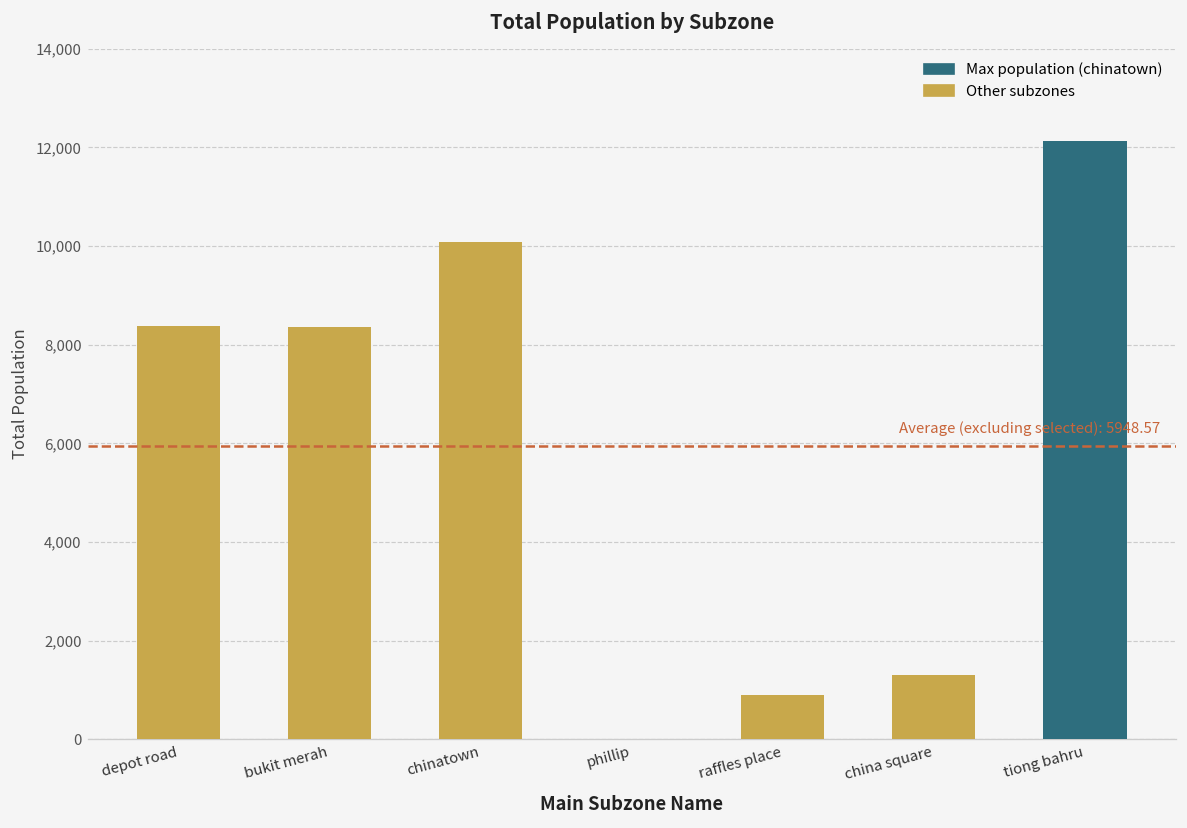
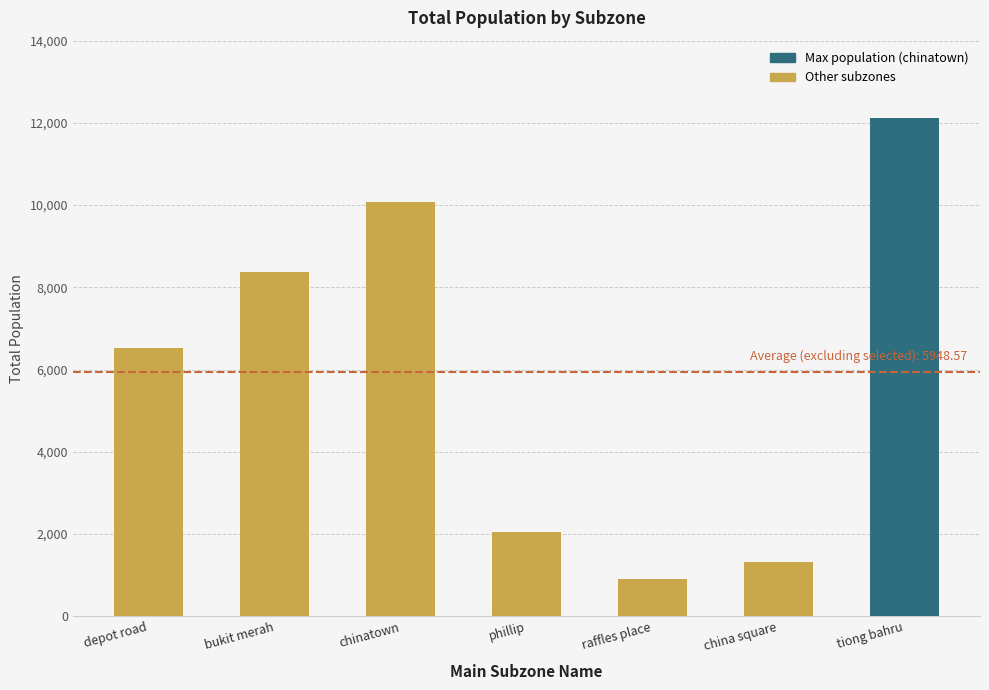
  {
-   "depot road": "8,400",
+   "depot road": "6,500",
    "bukit merah": "8,400",
    "chinatown": "10,100",
-   "phillip": "0",
+   "phillip": "2,000",
    "raffles place": "900",
    "china square": "1,300",
    "tiong bahru": "12,100"
  }
